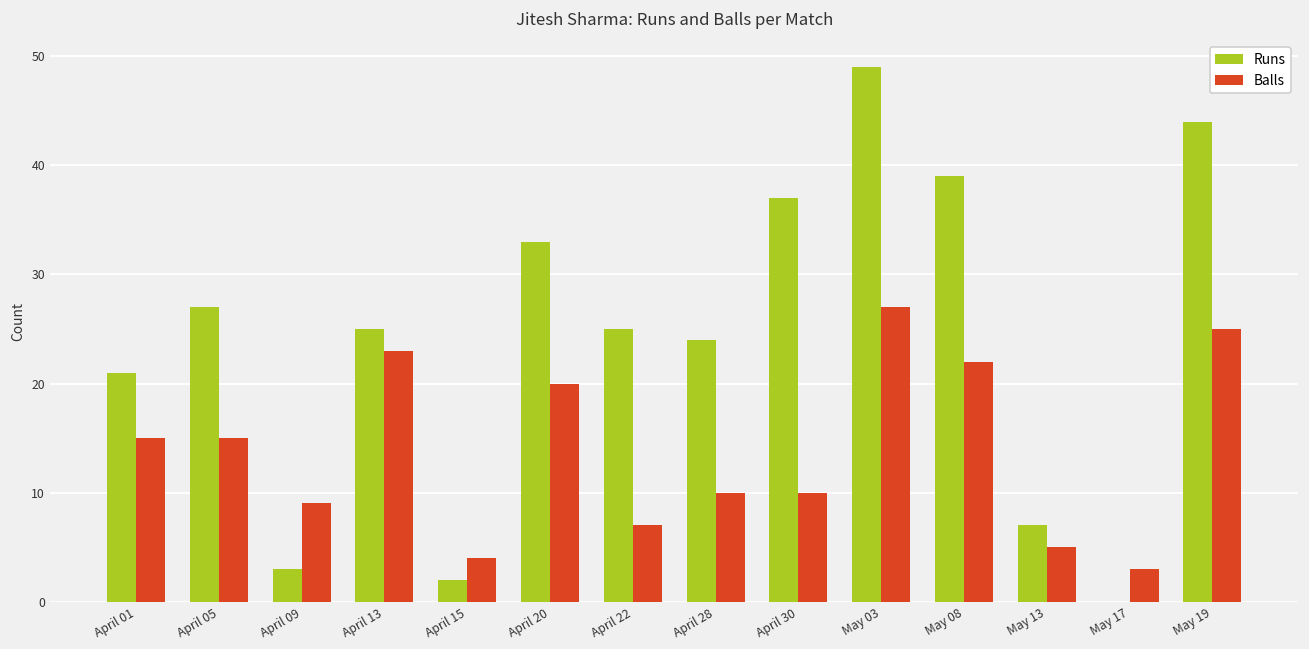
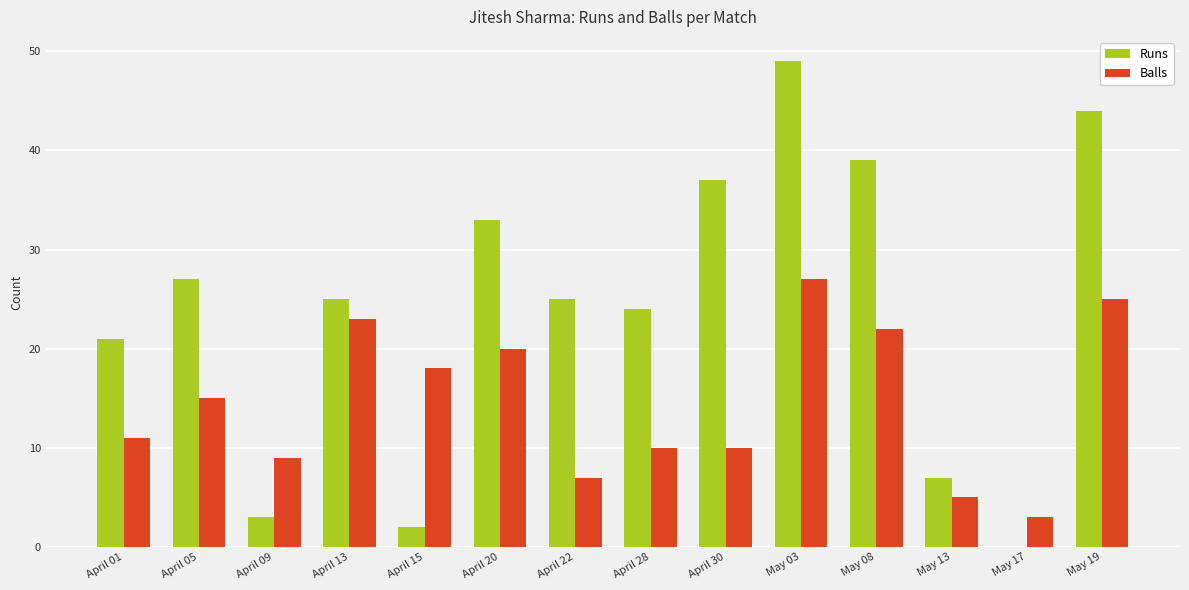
  {
    "Runs": {
      "April 01": 21,
      "April 05": 27,
      "April 09": 3,
      "April 13": 25,
      "April 15": 2,
      "April 20": 33,
      "April 22": 25,
      "April 28": 24,
      "April 30": 37,
      "May 03": 49,
      "May 08": 39,
      "May 13": 7,
      "May 17": 0,
      "May 19": 44
    },
    "Balls": {
-     "April 01": 15,
+     "April 01": 11,
      "April 05": 15,
      "April 09": 9,
      "April 13": 23,
-     "April 15": 4,
+     "April 15": 18,
      "April 20": 20,
      "April 22": 7,
      "April 28": 10,
      "April 30": 10,
      "May 03": 27,
      "May 08": 22,
      "May 13": 5,
      "May 17": 3,
      "May 19": 25
    }
  }
